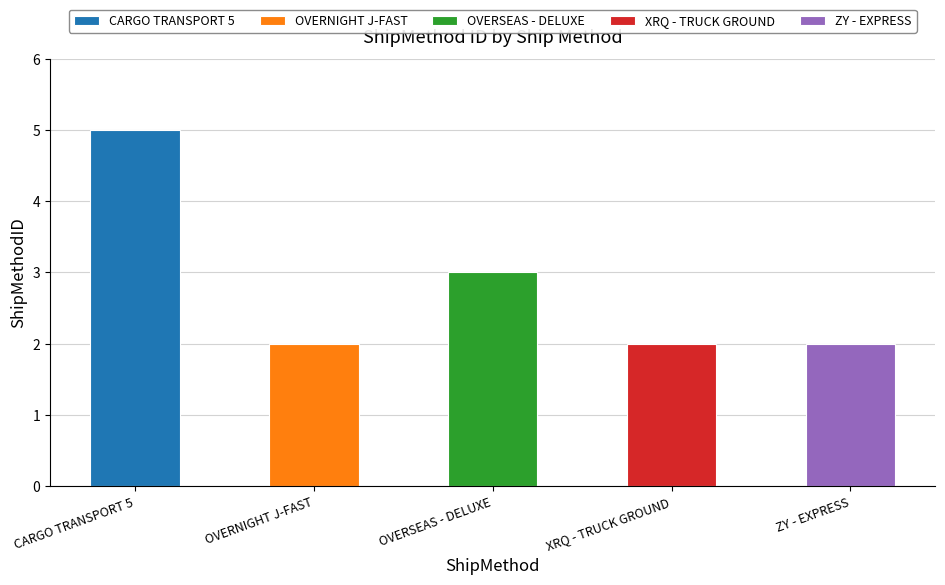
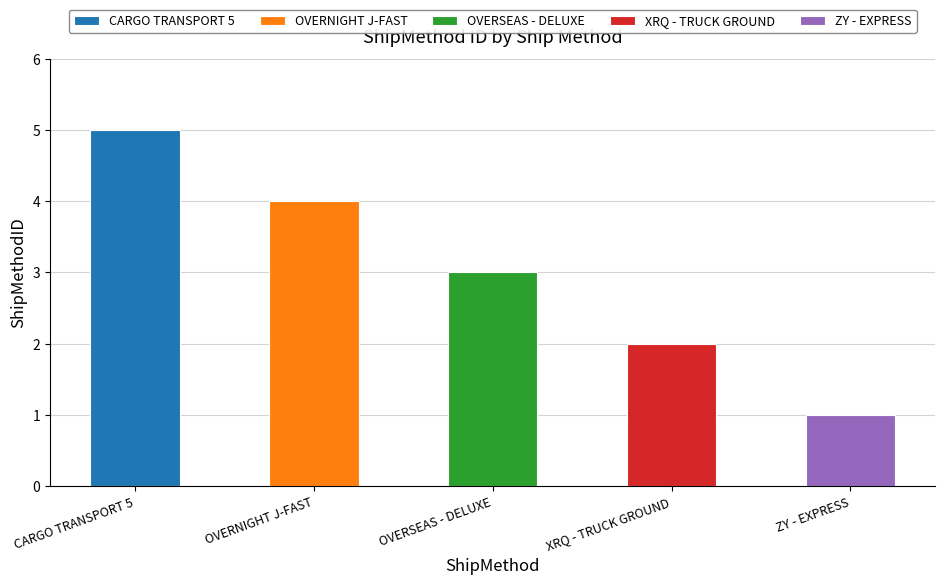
  {
    "CARGO TRANSPORT 5": 5,
-   "OVERNIGHT J-FAST": 2,
+   "OVERNIGHT J-FAST": 4,
    "OVERSEAS - DELUXE": 3,
    "XRQ - TRUCK GROUND": 2,
-   "ZY - EXPRESS": 2
+   "ZY - EXPRESS": 1
  }
